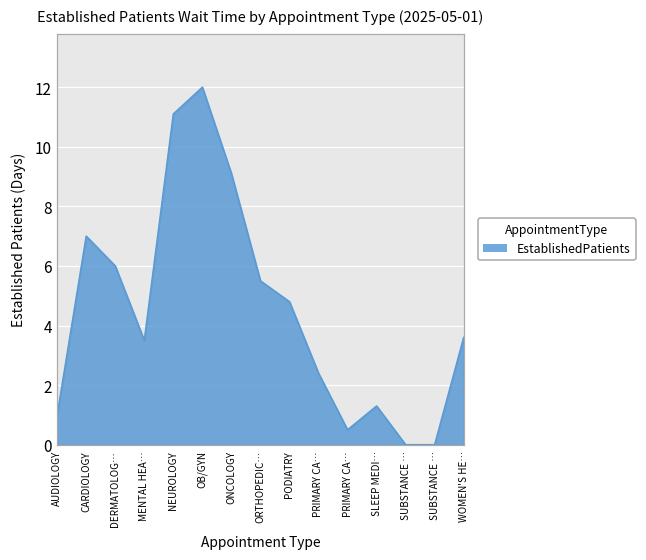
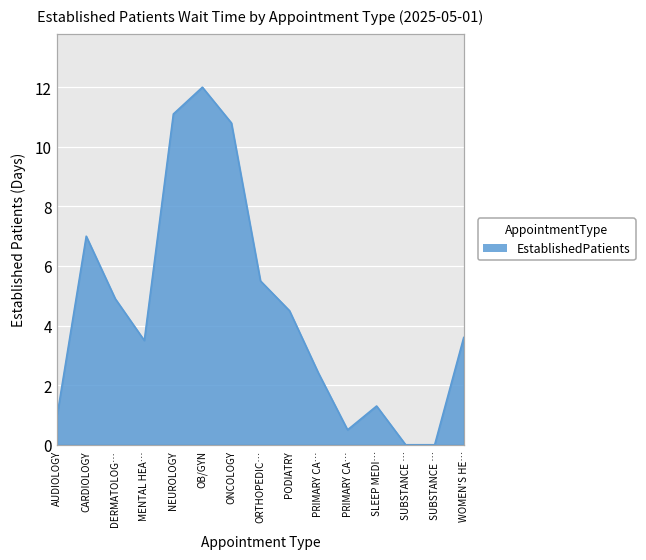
  {
    "AUDIOLOGY": 1.0,
    "CARDIOLOGY": 7.0,
-   "DERMATOLOG…": 6.0,
+   "DERMATOLOG…": 4.9,
    "MENTAL HEA…": 3.5,
    "NEUROLOGY": 11.1,
    "OB/GYN": 12.0,
-   "ONCOLOGY": 9.1,
+   "ONCOLOGY": 10.8,
    "ORTHOPEDIC…": 5.5,
-   "PODIATRY": 4.8,
+   "PODIATRY": 4.5,
    "SLEEP MEDI…": 1.3,
    "WOMEN'S HE…": 3.6
  }
